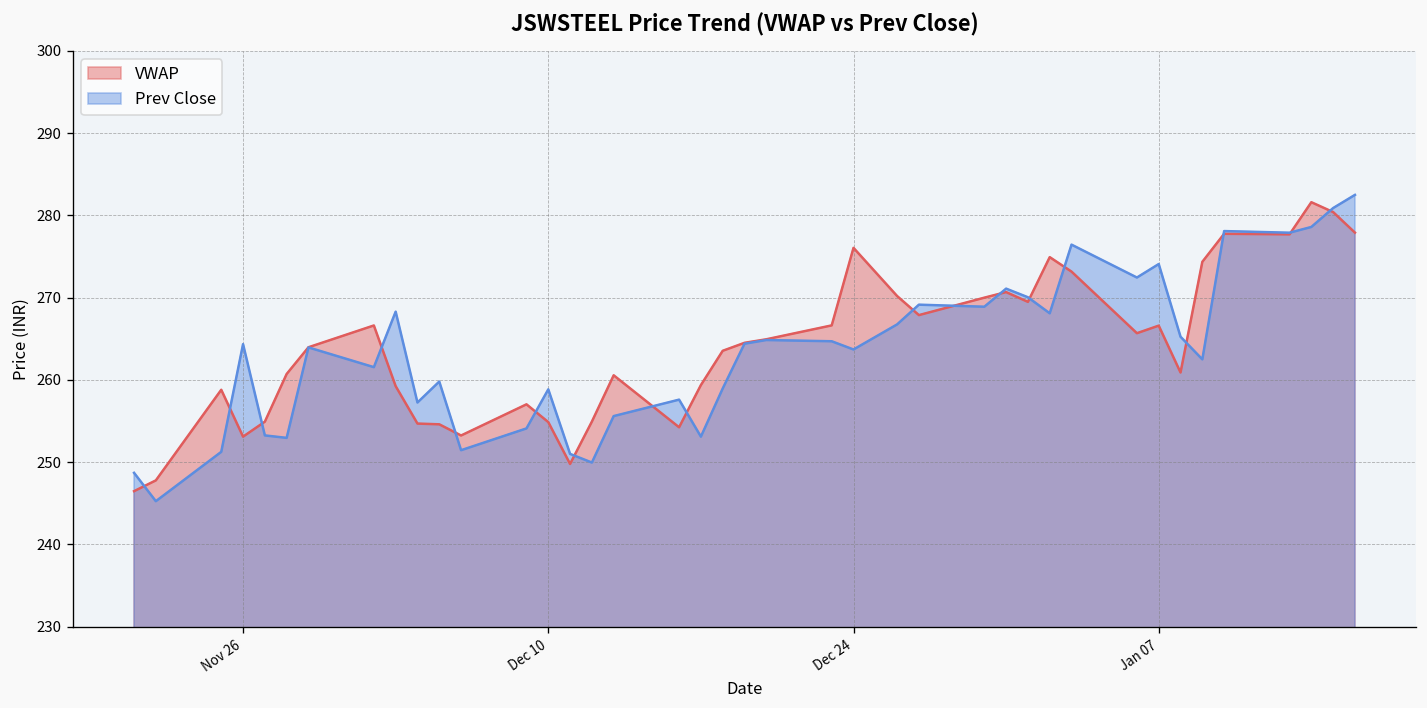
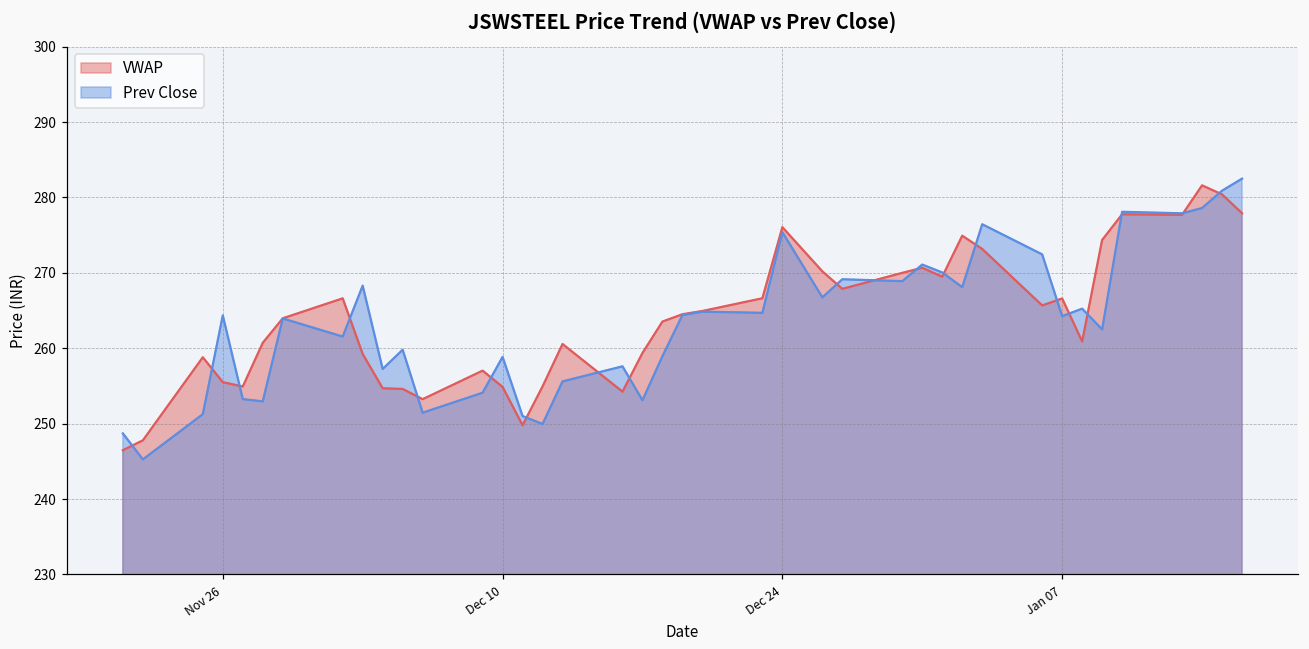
  {
    "VWAP": {
-     "Nov 26": 253,
+     "Nov 26": 256,
      "Dec 10": 255,
      "Dec 24": 276,
      "Jan 07": 267
    },
    "Prev Close": {
      "Nov 26": 264,
      "Dec 10": 259,
-     "Dec 24": 264,
-     "Jan 07": 274
+     "Dec 24": 275,
+     "Jan 07": 264
    }
  }
